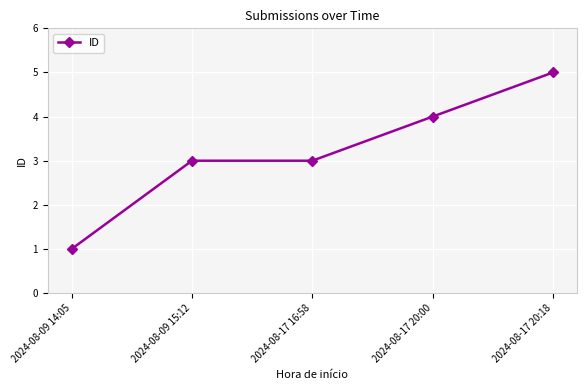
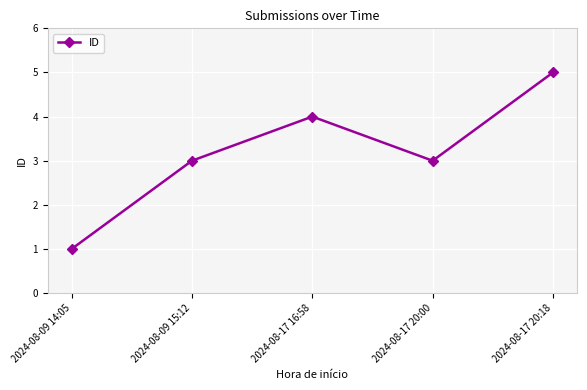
  {
    "2024-08-09 14:05": 1,
    "2024-08-09 15:12": 3,
-   "2024-08-17 16:58": 3,
-   "2024-08-17 20:00": 4,
+   "2024-08-17 16:58": 4,
+   "2024-08-17 20:00": 3,
    "2024-08-17 20:18": 5
  }
